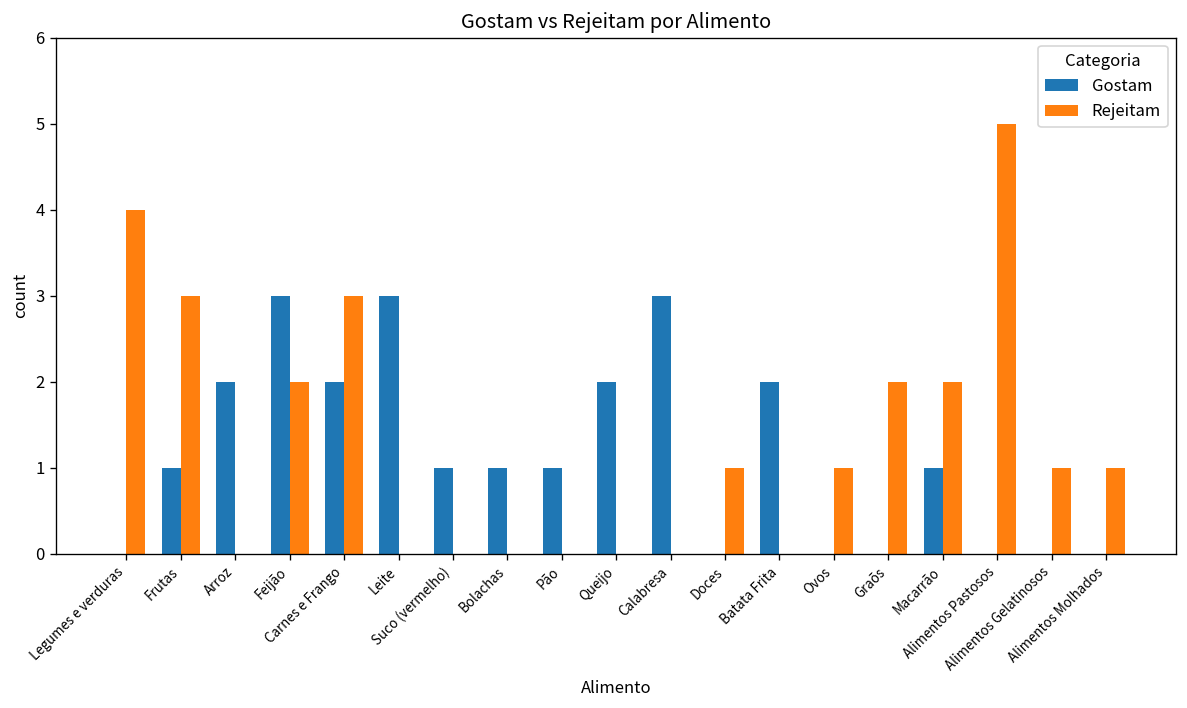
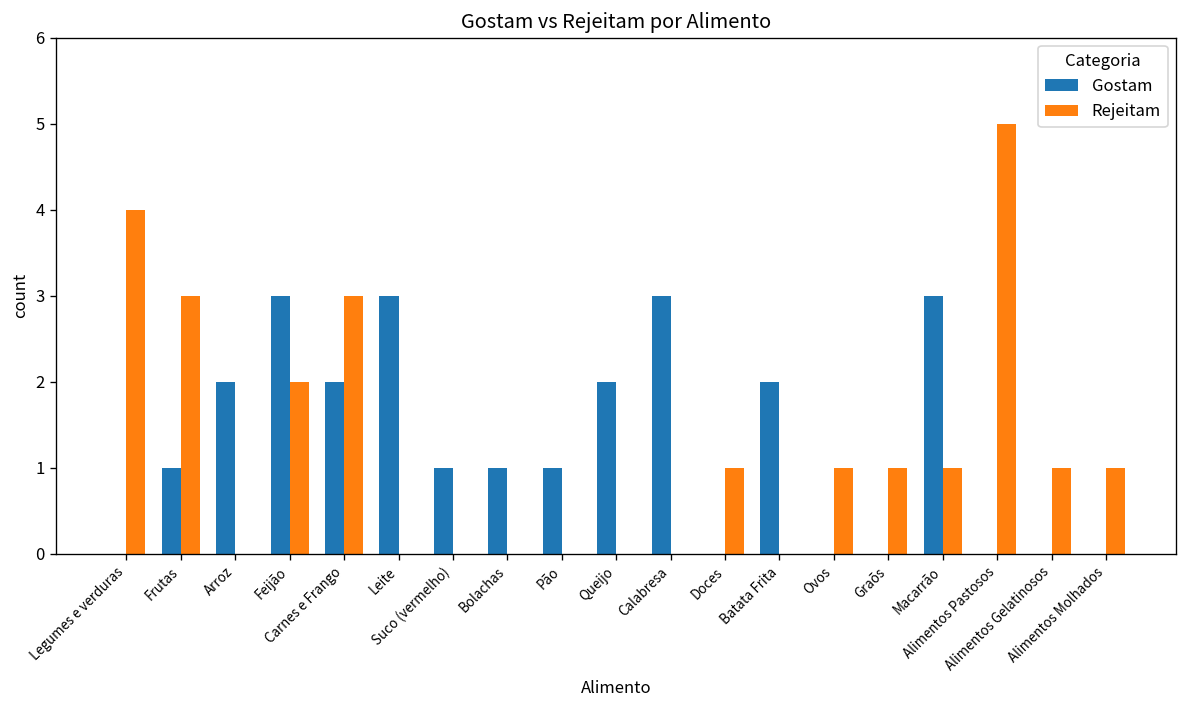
  {
    "Gostam": {
      "Legumes e verduras": 0,
      "Frutas": 1,
      "Arroz": 2,
      "Feijão": 3,
      "Carnes e Frango": 2,
      "Leite": 3,
      "Suco (vermelho)": 1,
      "Bolachas": 1,
      "Pão": 1,
      "Queijo": 2,
      "Calabresa": 3,
      "Doces": 0,
      "Batata Frita": 2,
      "Ovos": 0,
      "Graõs": 0,
-     "Macarrão": 1,
+     "Macarrão": 3,
      "Alimentos Pastosos": 0,
      "Alimentos Gelatinosos": 0,
      "Alimentos Molhados": 0
    },
    "Rejeitam": {
      "Legumes e verduras": 4,
      "Frutas": 3,
      "Arroz": 0,
      "Feijão": 2,
      "Carnes e Frango": 3,
      "Leite": 0,
      "Suco (vermelho)": 0,
      "Bolachas": 0,
      "Pão": 0,
      "Queijo": 0,
      "Calabresa": 0,
      "Doces": 1,
      "Batata Frita": 0,
      "Ovos": 1,
-     "Graõs": 2,
-     "Macarrão": 2,
+     "Graõs": 1,
+     "Macarrão": 1,
      "Alimentos Pastosos": 5,
      "Alimentos Gelatinosos": 1,
      "Alimentos Molhados": 1
    }
  }
